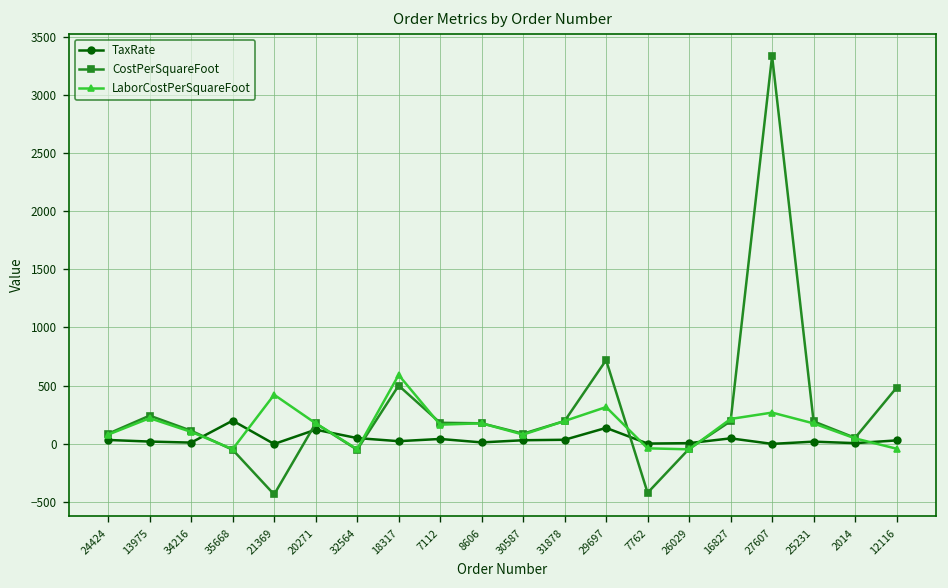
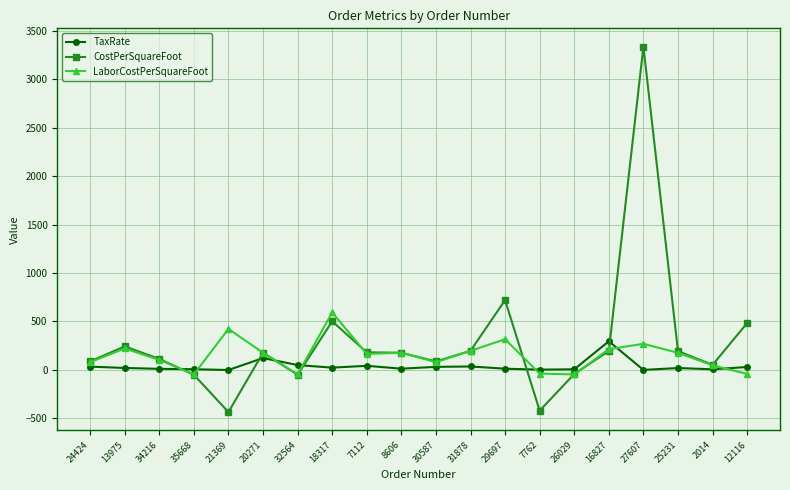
  {
    "TaxRate": {
      "24424": 0,
      "13975": 0,
      "34216": 0,
-     "35668": 200,
+     "35668": 0,
      "21369": 0,
      "20271": 100,
      "32564": 0,
      "18317": 0,
      "7112": 0,
      "8606": 0,
      "30587": 0,
      "31878": 0,
-     "29697": 100,
+     "29697": 0,
      "7762": 0,
      "26029": 0,
-     "16827": 0,
+     "16827": 300,
      "27607": 0,
      "25231": 0,
      "2014": 0,
      "12116": 0
    },
    "CostPerSquareFoot": {
      "21369": -400,
      "18317": 500,
      "29697": 700,
      "7762": -400,
      "27607": 3300,
      "12116": 500
    },
    "LaborCostPerSquareFoot": {
      "21369": 400,
      "18317": 600,
      "29697": 300,
      "7762": 0,
      "27607": 300,
      "12116": 0
    }
  }
